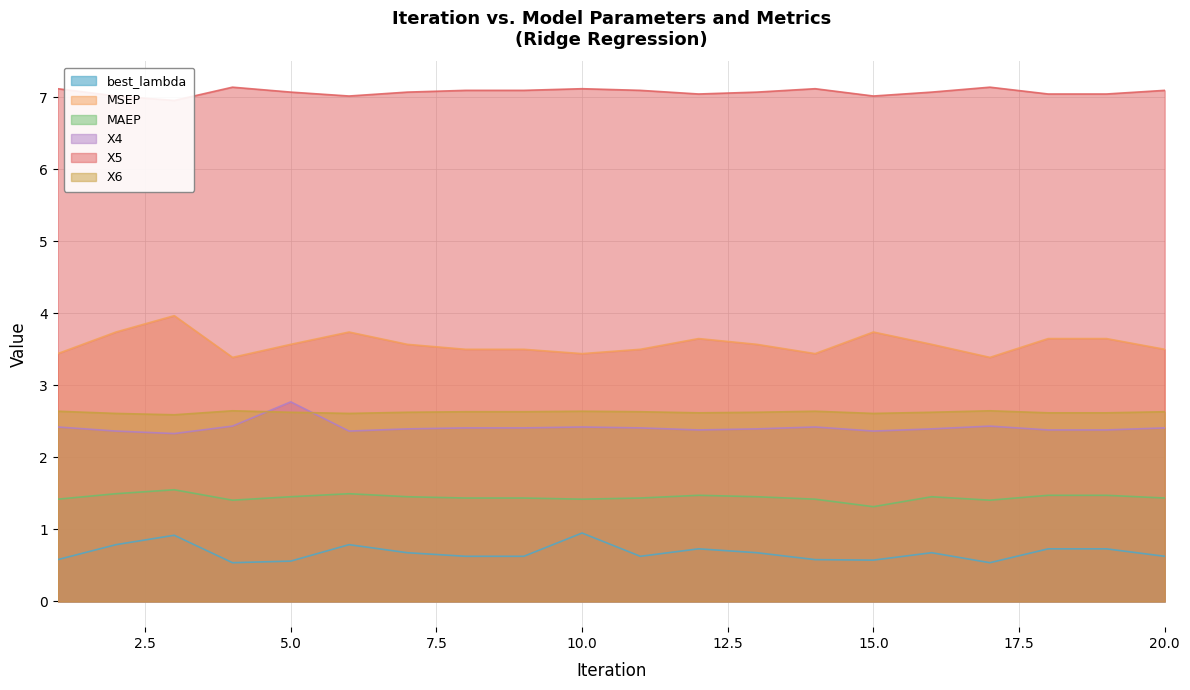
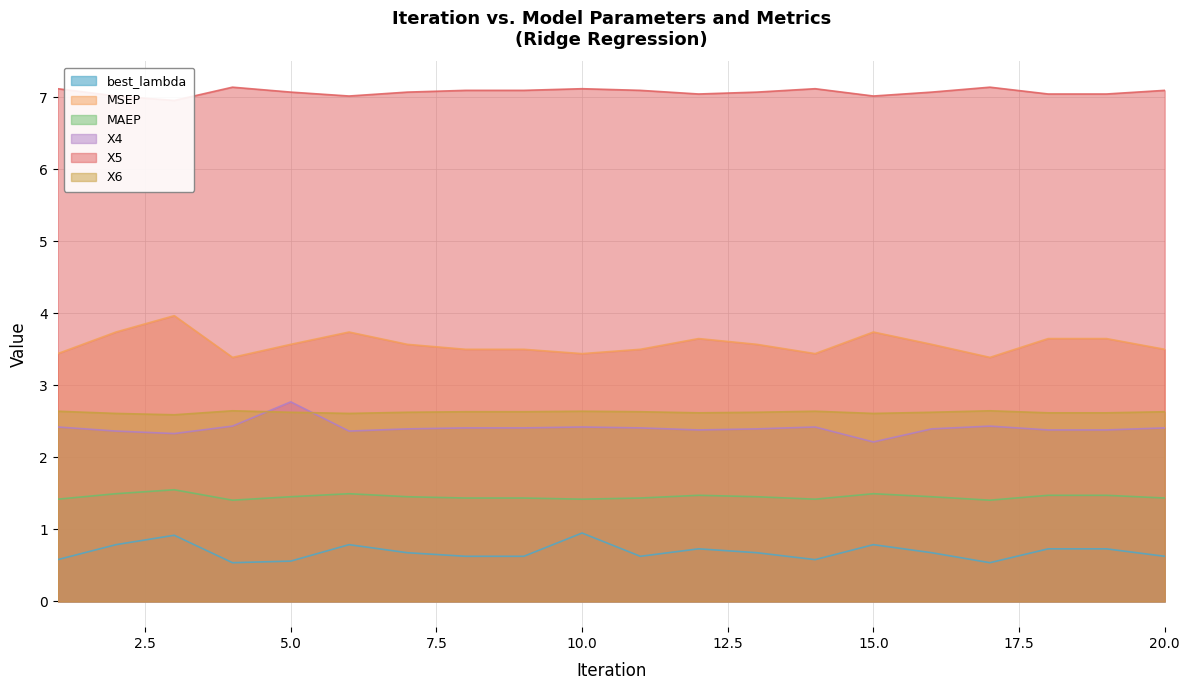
  {
    "best_lambda": {
      "5.0": 0.6,
      "10.0": 1.0,
-     "15.0": 0.6,
+     "15.0": 0.8,
      "20.0": 0.6
    },
    "MAEP": {
      "5.0": 1.5,
      "10.0": 1.4,
-     "15.0": 1.3,
+     "15.0": 1.5,
      "20.0": 1.4
    },
    "X4": {
      "5.0": 2.8,
      "10.0": 2.4,
-     "15.0": 2.4,
+     "15.0": 2.2,
      "20.0": 2.4
    }
  }
